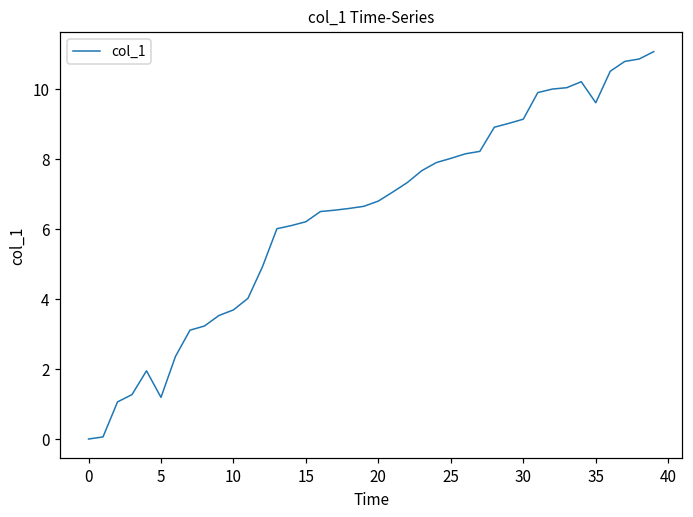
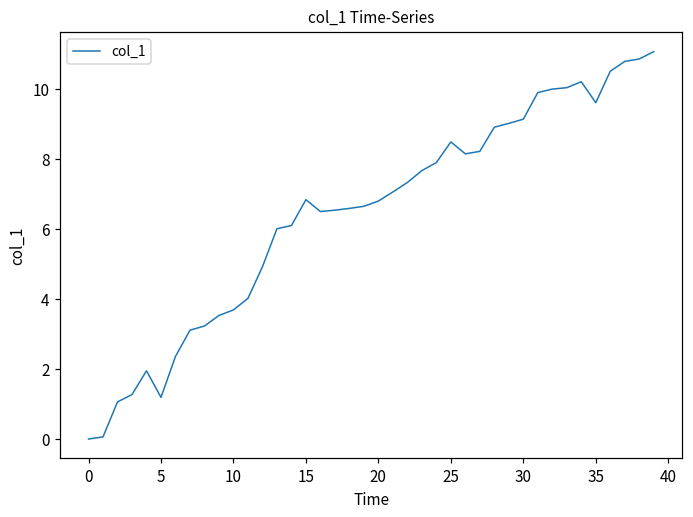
  {
    "0": 0.0,
    "5": 1.2,
    "10": 3.7,
-   "15": 6.2,
+   "15": 6.8,
    "20": 6.8,
-   "25": 8.0,
+   "25": 8.5,
    "30": 9.1,
    "35": 9.6
  }
